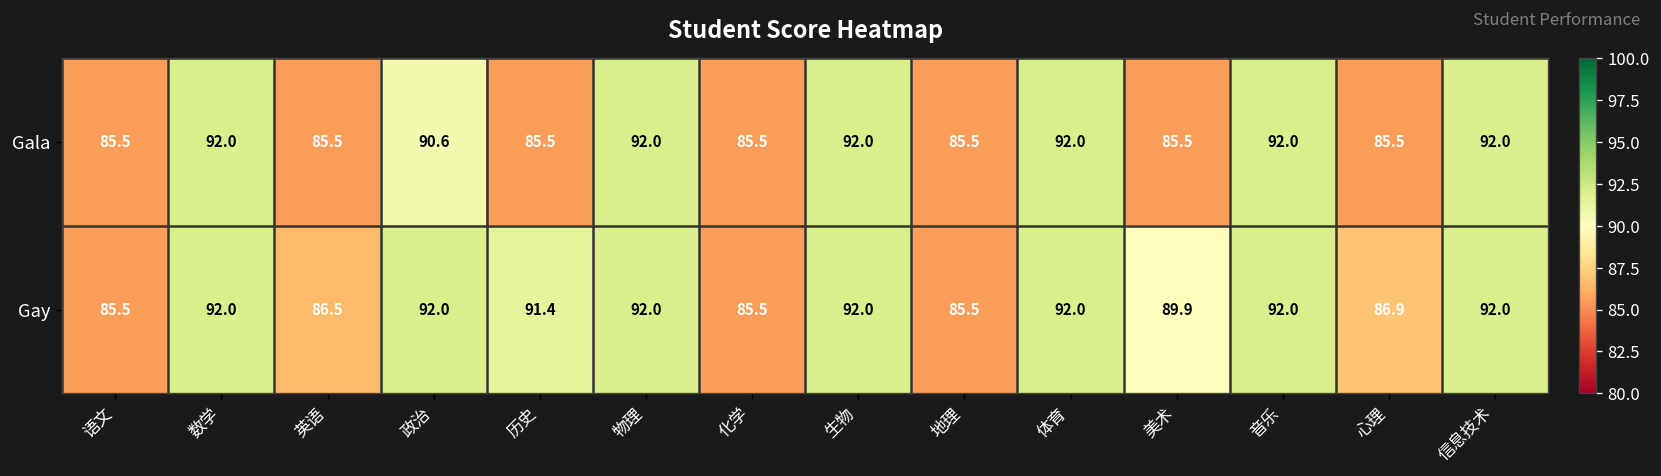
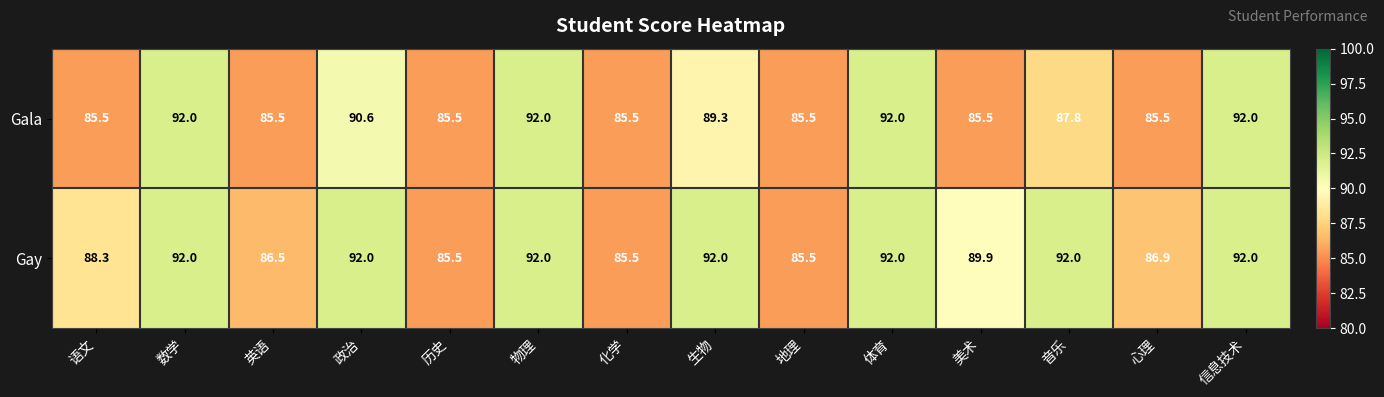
  {
    "Gala": {
      "语文": 85.5,
      "数学": 92.0,
      "英语": 85.5,
      "政治": 90.6,
      "历史": 85.5,
      "物理": 92.0,
      "化学": 85.5,
-     "生物": 92.0,
+     "生物": 89.3,
      "地理": 85.5,
      "体育": 92.0,
      "美术": 85.5,
-     "音乐": 92.0,
+     "音乐": 87.8,
      "心理": 85.5,
      "信息技术": 92.0
    },
    "Gay": {
-     "语文": 85.5,
+     "语文": 88.3,
      "数学": 92.0,
      "英语": 86.5,
      "政治": 92.0,
-     "历史": 91.4,
+     "历史": 85.5,
      "物理": 92.0,
      "化学": 85.5,
      "生物": 92.0,
      "地理": 85.5,
      "体育": 92.0,
      "美术": 89.9,
      "音乐": 92.0,
      "心理": 86.9,
      "信息技术": 92.0
    }
  }
